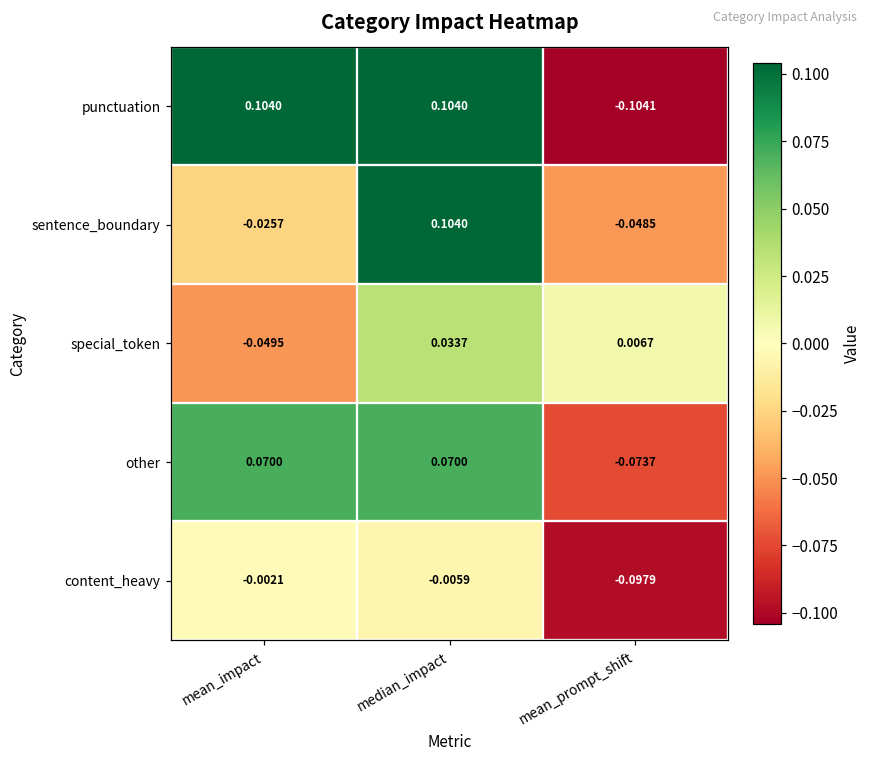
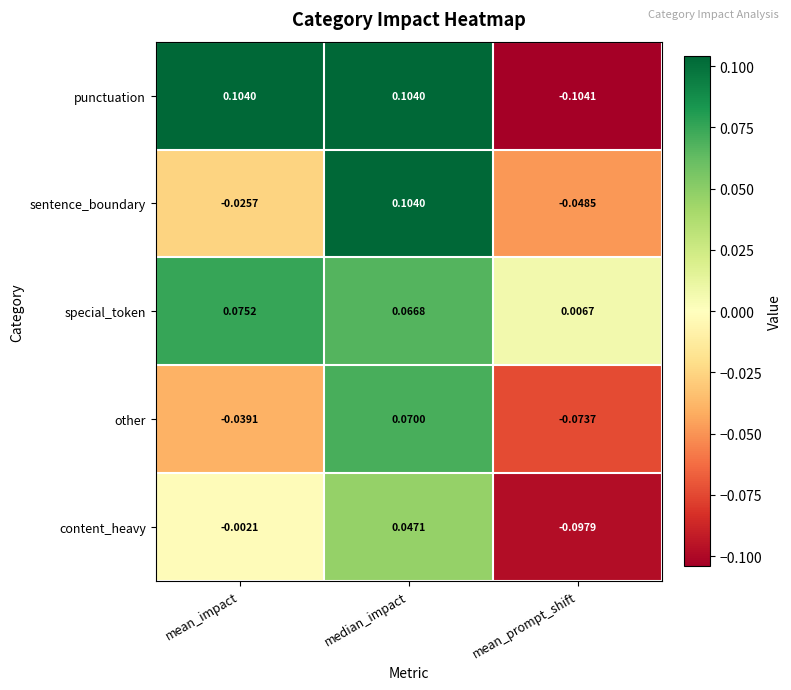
  {
    "punctuation": {
      "mean_impact": 0.1040,
      "median_impact": 0.1040,
      "mean_prompt_shift": -0.1041
    },
    "sentence_boundary": {
      "mean_impact": -0.0257,
      "median_impact": 0.1040,
      "mean_prompt_shift": -0.0485
    },
    "special_token": {
-     "mean_impact": -0.0495,
-     "median_impact": 0.0337,
+     "mean_impact": 0.0752,
+     "median_impact": 0.0668,
      "mean_prompt_shift": 0.0067
    },
    "other": {
-     "mean_impact": 0.0700,
+     "mean_impact": -0.0391,
      "median_impact": 0.0700,
      "mean_prompt_shift": -0.0737
    },
    "content_heavy": {
      "mean_impact": -0.0021,
-     "median_impact": -0.0059,
+     "median_impact": 0.0471,
      "mean_prompt_shift": -0.0979
    }
  }
